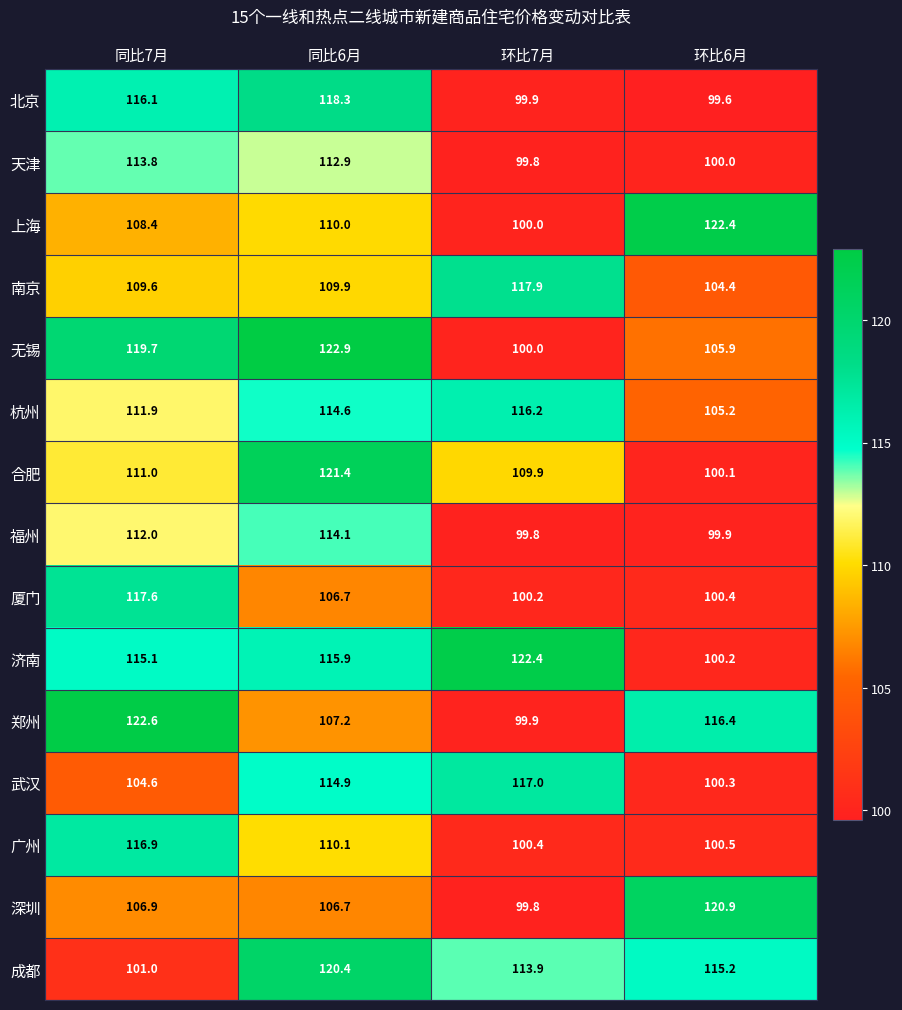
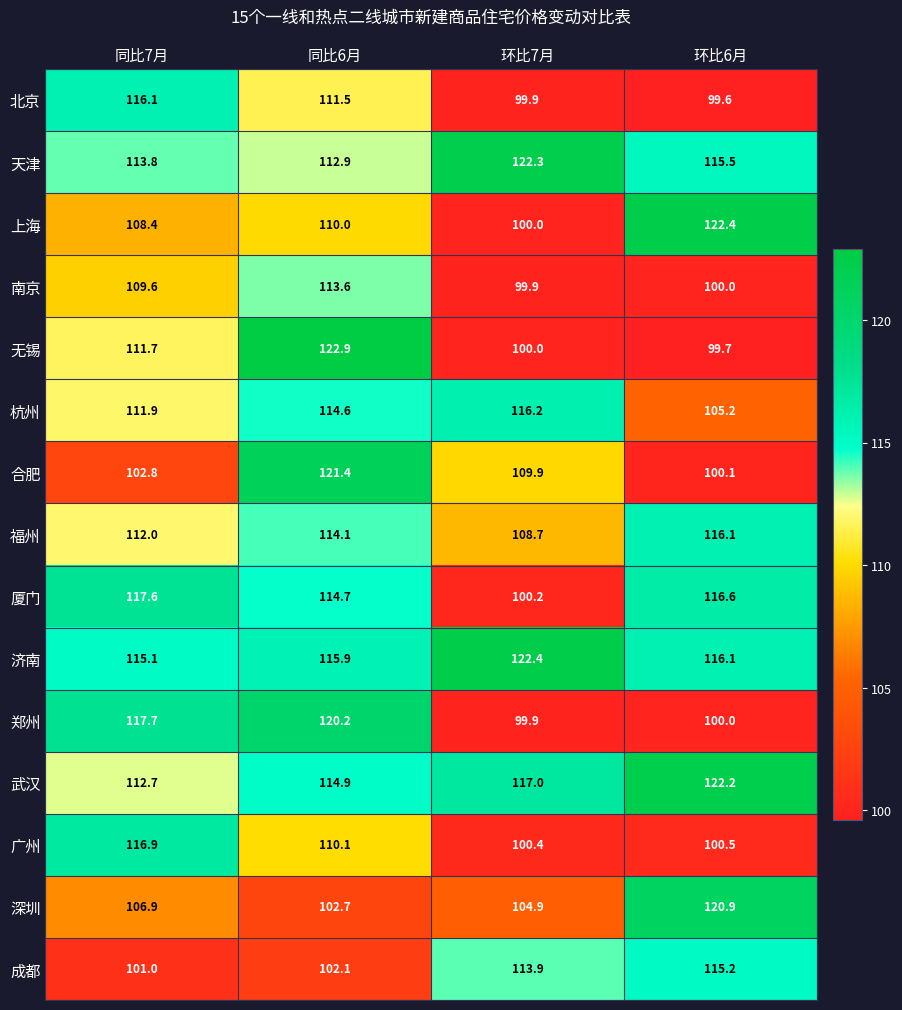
  {
    "北京": {
      "同比7月": 116.1,
-     "同比6月": 118.3,
+     "同比6月": 111.5,
      "环比7月": 99.9,
      "环比6月": 99.6
    },
    "天津": {
      "同比7月": 113.8,
      "同比6月": 112.9,
-     "环比7月": 99.8,
-     "环比6月": 100.0
+     "环比7月": 122.3,
+     "环比6月": 115.5
    },
    "上海": {
      "同比7月": 108.4,
      "同比6月": 110.0,
      "环比7月": 100.0,
      "环比6月": 122.4
    },
    "南京": {
      "同比7月": 109.6,
-     "同比6月": 109.9,
-     "环比7月": 117.9,
-     "环比6月": 104.4
+     "同比6月": 113.6,
+     "环比7月": 99.9,
+     "环比6月": 100.0
    },
    "无锡": {
-     "同比7月": 119.7,
+     "同比7月": 111.7,
      "同比6月": 122.9,
      "环比7月": 100.0,
-     "环比6月": 105.9
+     "环比6月": 99.7
    },
    "杭州": {
      "同比7月": 111.9,
      "同比6月": 114.6,
      "环比7月": 116.2,
      "环比6月": 105.2
    },
    "合肥": {
-     "同比7月": 111.0,
+     "同比7月": 102.8,
      "同比6月": 121.4,
      "环比7月": 109.9,
      "环比6月": 100.1
    },
    "福州": {
      "同比7月": 112.0,
      "同比6月": 114.1,
-     "环比7月": 99.8,
-     "环比6月": 99.9
+     "环比7月": 108.7,
+     "环比6月": 116.1
    },
    "厦门": {
      "同比7月": 117.6,
-     "同比6月": 106.7,
+     "同比6月": 114.7,
      "环比7月": 100.2,
-     "环比6月": 100.4
+     "环比6月": 116.6
    },
    "济南": {
      "同比7月": 115.1,
      "同比6月": 115.9,
      "环比7月": 122.4,
-     "环比6月": 100.2
+     "环比6月": 116.1
    },
    "郑州": {
-     "同比7月": 122.6,
-     "同比6月": 107.2,
+     "同比7月": 117.7,
+     "同比6月": 120.2,
      "环比7月": 99.9,
-     "环比6月": 116.4
+     "环比6月": 100.0
    },
    "武汉": {
-     "同比7月": 104.6,
+     "同比7月": 112.7,
      "同比6月": 114.9,
      "环比7月": 117.0,
-     "环比6月": 100.3
+     "环比6月": 122.2
    },
    "广州": {
      "同比7月": 116.9,
      "同比6月": 110.1,
      "环比7月": 100.4,
      "环比6月": 100.5
    },
    "深圳": {
      "同比7月": 106.9,
-     "同比6月": 106.7,
-     "环比7月": 99.8,
+     "同比6月": 102.7,
+     "环比7月": 104.9,
      "环比6月": 120.9
    },
    "成都": {
      "同比7月": 101.0,
-     "同比6月": 120.4,
+     "同比6月": 102.1,
      "环比7月": 113.9,
      "环比6月": 115.2
    }
  }
